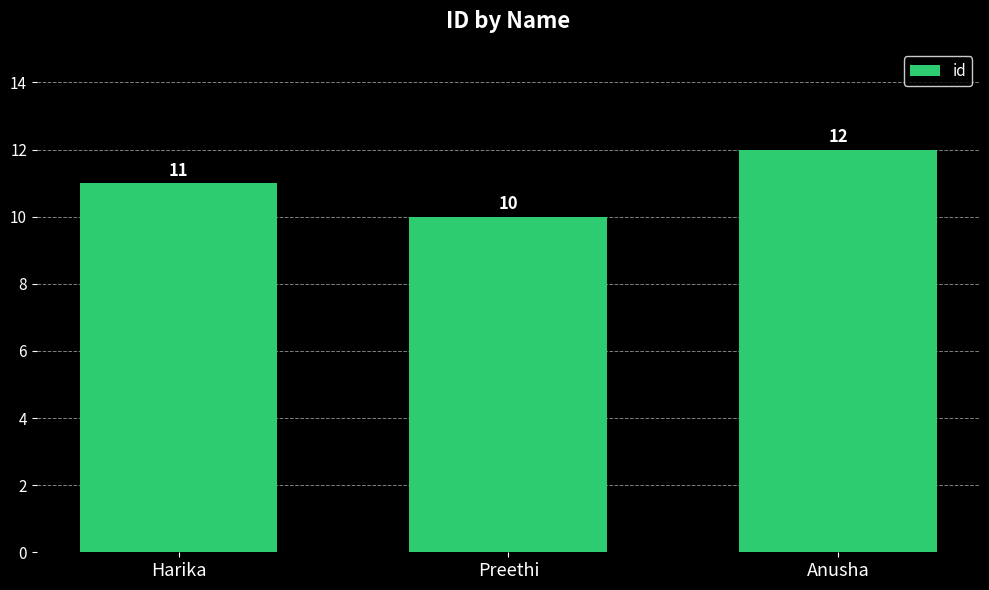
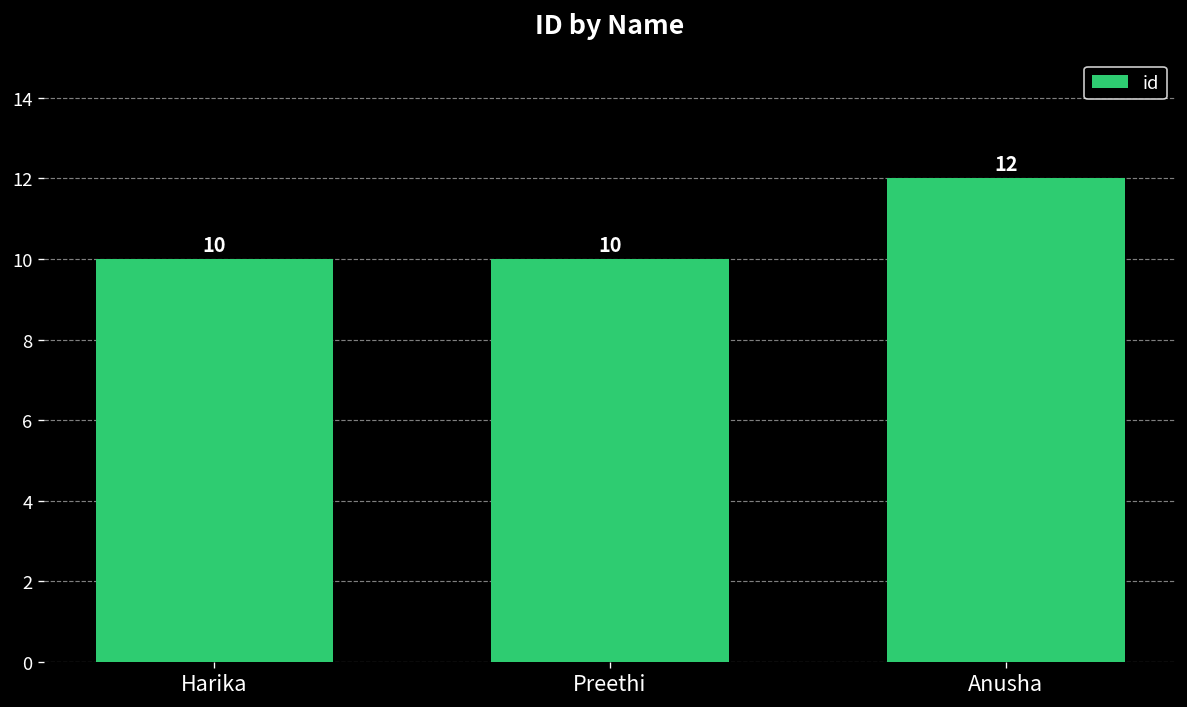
  {
-   "Harika": 11,
+   "Harika": 10,
    "Preethi": 10,
    "Anusha": 12
  }
